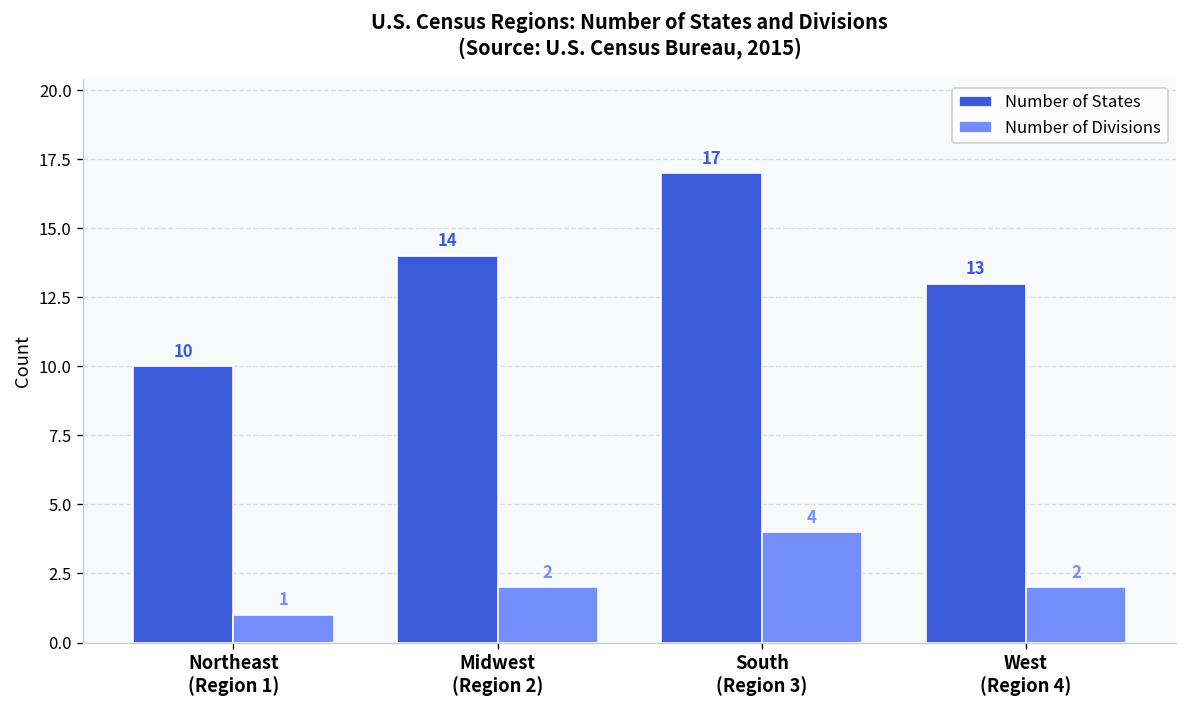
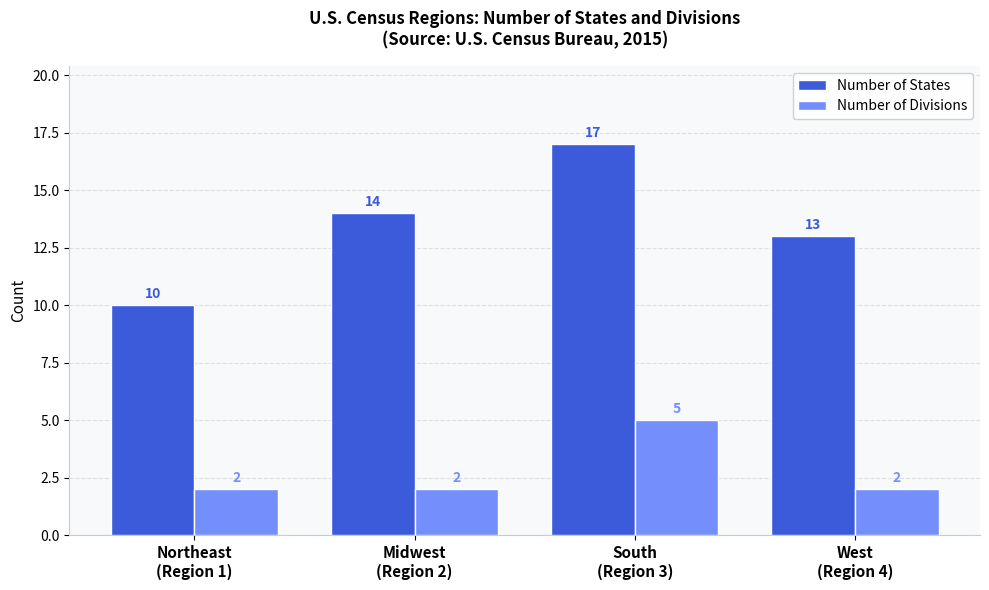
  {
    "Number of States": {
      "Northeast (Region 1)": 10,
      "Midwest (Region 2)": 14,
      "South (Region 3)": 17,
      "West (Region 4)": 13
    },
    "Number of Divisions": {
-     "Northeast (Region 1)": 1,
+     "Northeast (Region 1)": 2,
      "Midwest (Region 2)": 2,
-     "South (Region 3)": 4,
+     "South (Region 3)": 5,
      "West (Region 4)": 2
    }
  }
